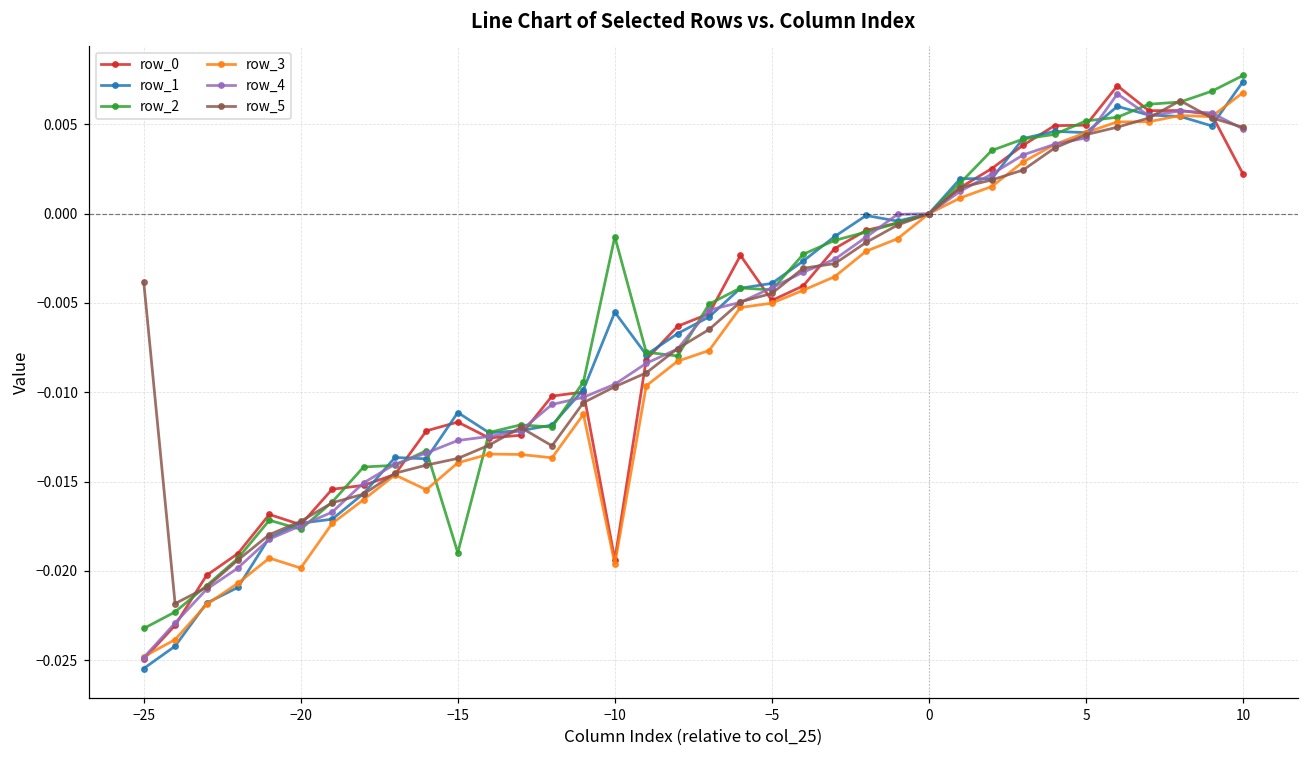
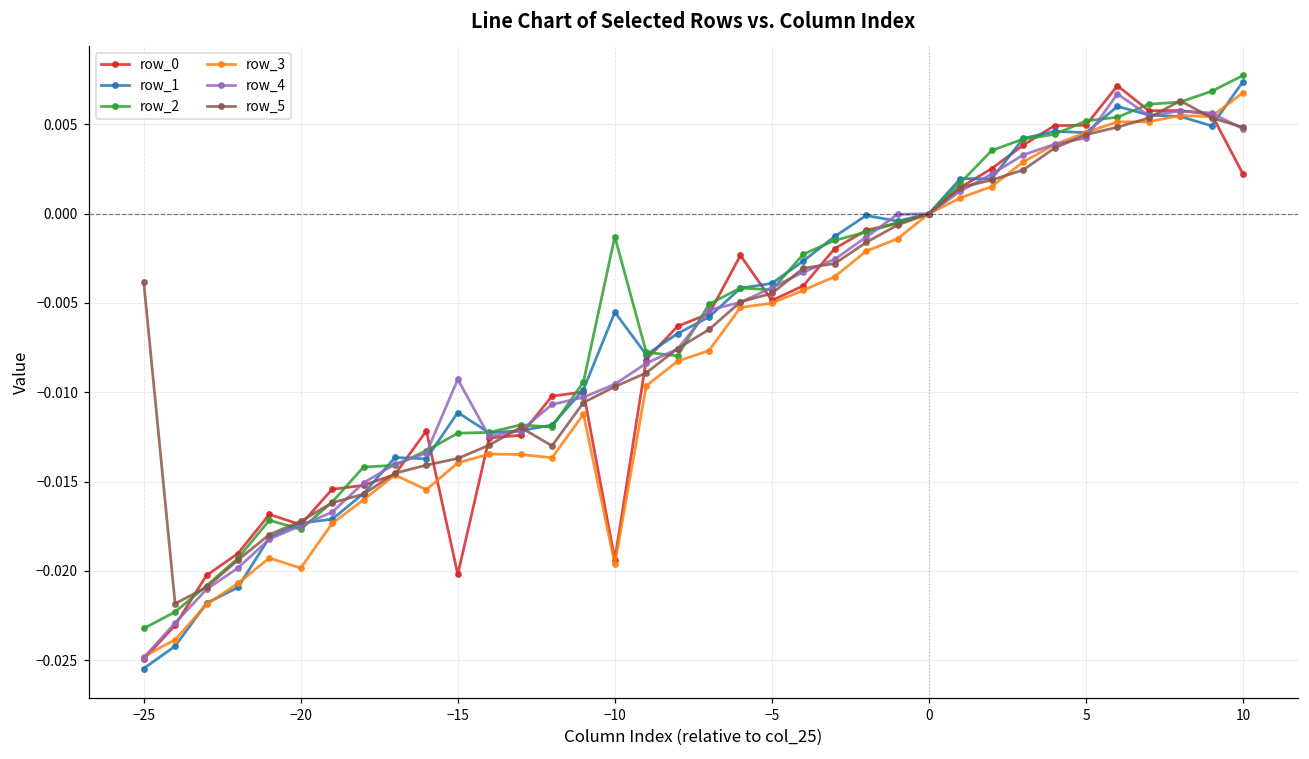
  {
    "row_0": {
-     "−15": -0.0117,
+     "−15": -0.0202,
      "−10": -0.0194,
      "5": 0.0050,
      "10": 0.0022
    },
    "row_1": {
      "−25": -0.0255,
      "−15": -0.0111,
      "−10": -0.0055,
      "−5": -0.0039,
      "10": 0.0074
    },
    "row_2": {
      "−25": -0.0232,
      "−20": -0.0177,
-     "−15": -0.0190,
+     "−15": -0.0123,
      "−10": -0.0013,
      "5": 0.0052,
      "10": 0.0077
    },
    "row_3": {
      "−20": -0.0198,
      "−15": -0.0140,
      "−10": -0.0196,
      "10": 0.0068
    },
    "row_4": {
-     "−15": -0.0127,
+     "−15": -0.0093,
      "5": 0.0042
    },
    "row_5": {
      "−25": -0.0038,
      "−15": -0.0137,
      "−5": -0.0045
    }
  }
